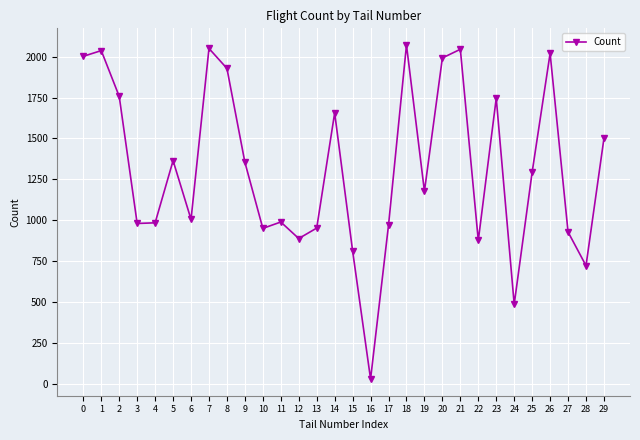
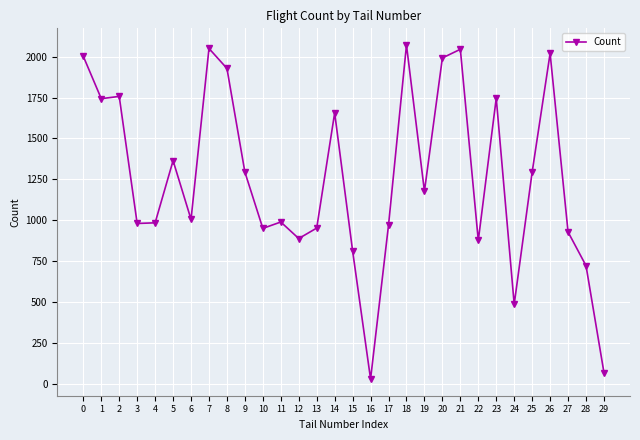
  {
    "0": 2000,
-   "1": 2040,
+   "1": 1740,
    "2": 1760,
    "3": 980,
    "4": 980,
    "5": 1360,
    "6": 1010,
    "7": 2050,
    "8": 1930,
-   "9": 1350,
+   "9": 1290,
    "10": 950,
    "11": 990,
    "12": 890,
    "13": 950,
    "14": 1660,
    "15": 810,
    "16": 30,
    "17": 970,
    "18": 2070,
    "19": 1180,
    "20": 1990,
    "21": 2050,
    "22": 880,
    "23": 1750,
    "24": 490,
    "25": 1290,
    "26": 2020,
    "27": 930,
    "28": 720,
-   "29": 1500
+   "29": 70
  }
